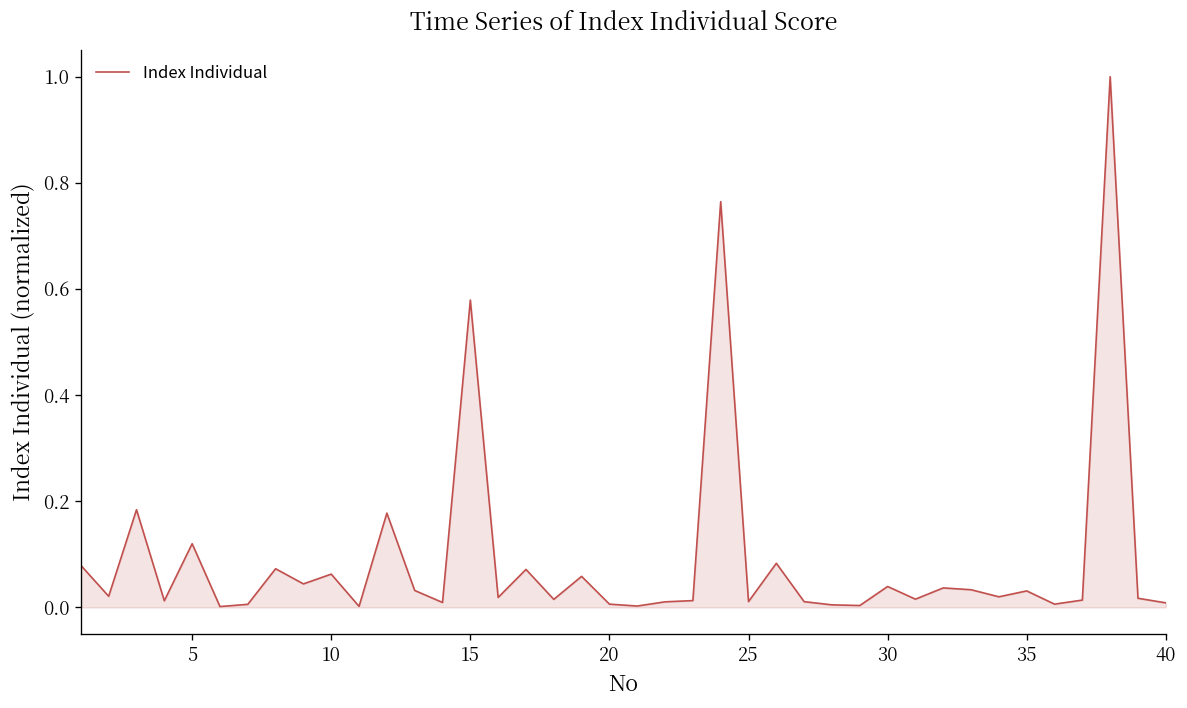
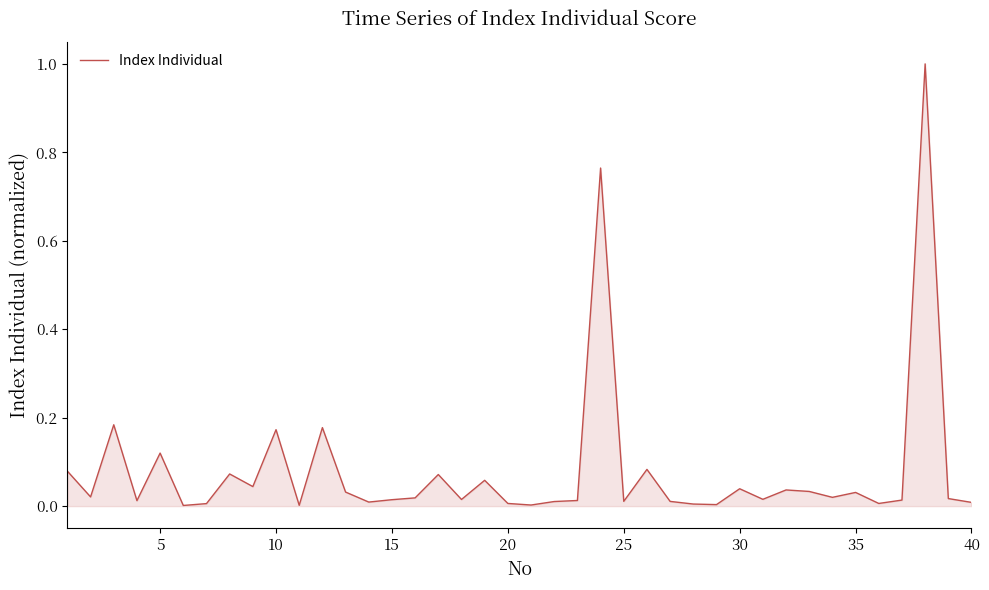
  {
    "5": 0.12,
-   "10": 0.06,
-   "15": 0.58,
+   "10": 0.17,
+   "15": 0.01,
    "20": 0.01,
    "25": 0.01,
    "30": 0.04,
    "35": 0.03,
    "40": 0.01
  }
